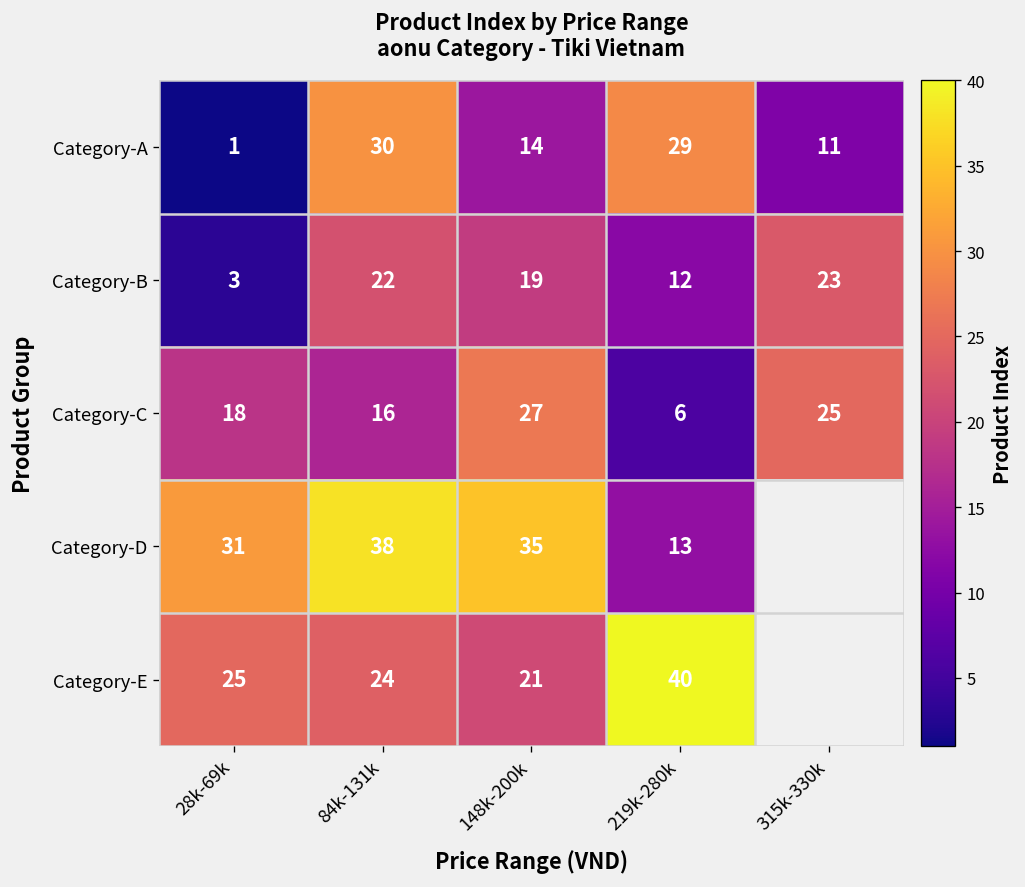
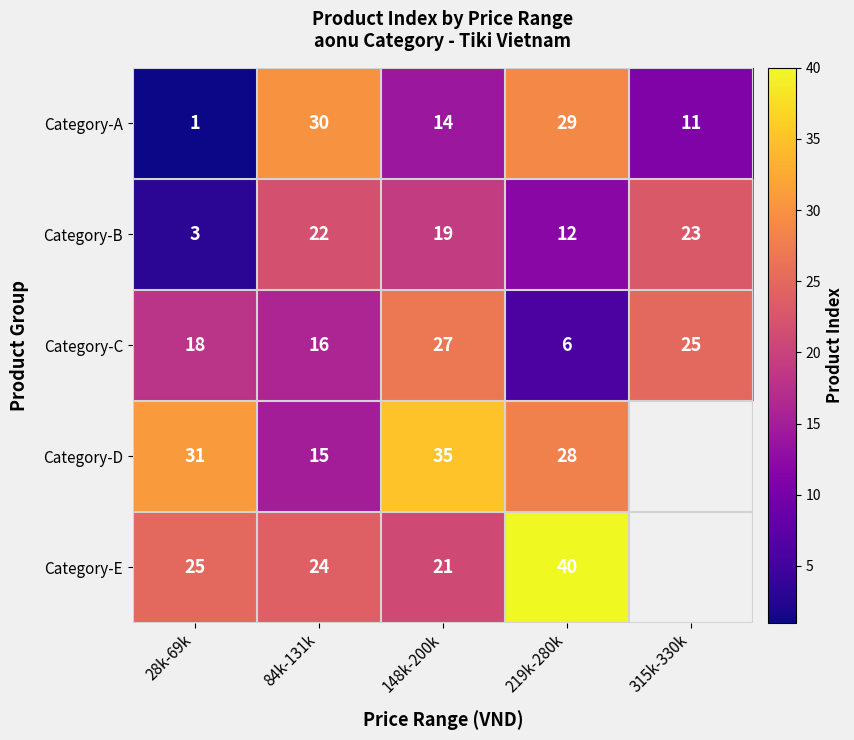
  {
    "Category-A": {
      "28k-69k": 1,
      "84k-131k": 30,
      "148k-200k": 14,
      "219k-280k": 29,
      "315k-330k": 11
    },
    "Category-B": {
      "28k-69k": 3,
      "84k-131k": 22,
      "148k-200k": 19,
      "219k-280k": 12,
      "315k-330k": 23
    },
    "Category-C": {
      "28k-69k": 18,
      "84k-131k": 16,
      "148k-200k": 27,
      "219k-280k": 6,
      "315k-330k": 25
    },
    "Category-D": {
      "28k-69k": 31,
-     "84k-131k": 38,
+     "84k-131k": 15,
      "148k-200k": 35,
-     "219k-280k": 13
+     "219k-280k": 28
    },
    "Category-E": {
      "28k-69k": 25,
      "84k-131k": 24,
      "148k-200k": 21,
      "219k-280k": 40
    }
  }
